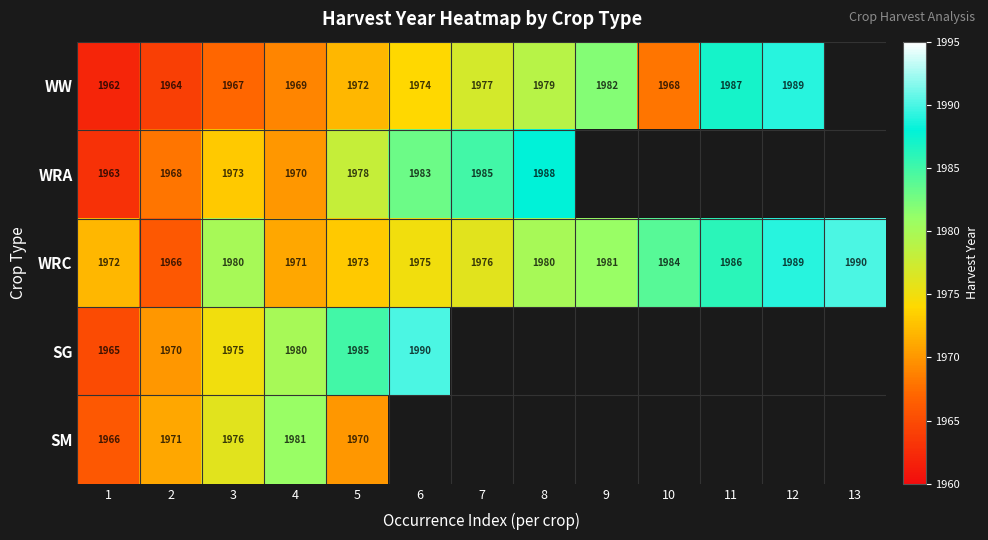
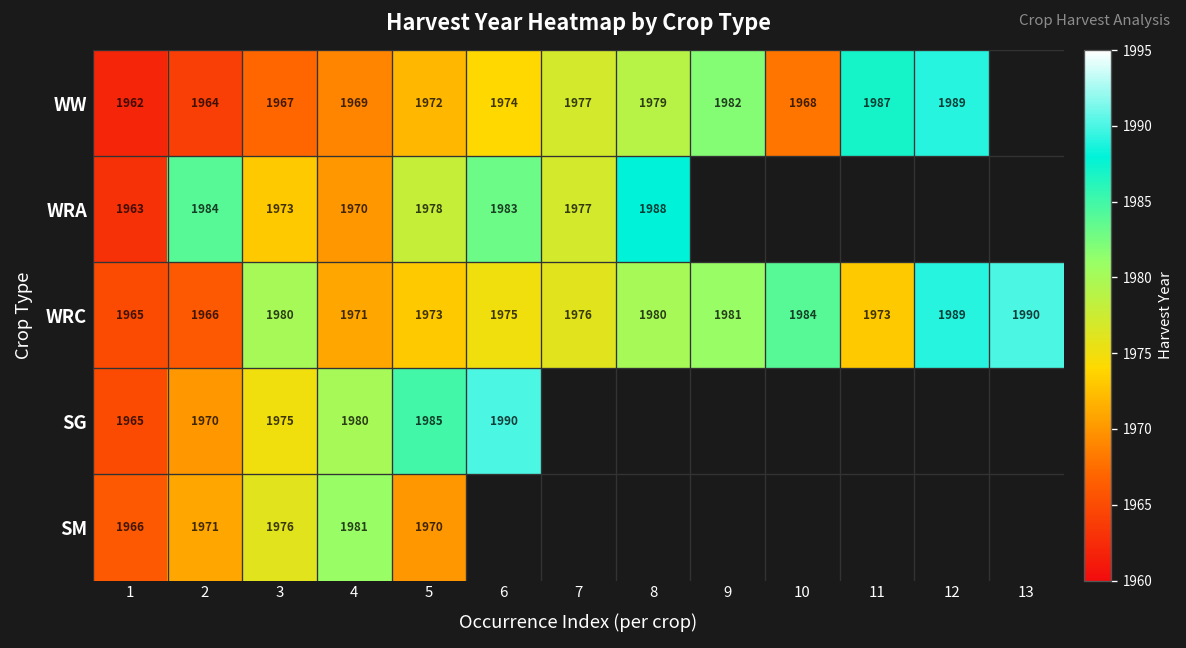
  {
    "WW": {
      "1": 1962,
      "2": 1964,
      "3": 1967,
      "4": 1969,
      "5": 1972,
      "6": 1974,
      "7": 1977,
      "8": 1979,
      "9": 1982,
      "10": 1968,
      "11": 1987,
      "12": 1989
    },
    "WRA": {
      "1": 1963,
-     "2": 1968,
+     "2": 1984,
      "3": 1973,
      "4": 1970,
      "5": 1978,
      "6": 1983,
-     "7": 1985,
+     "7": 1977,
      "8": 1988
    },
    "WRC": {
-     "1": 1972,
+     "1": 1965,
      "2": 1966,
      "3": 1980,
      "4": 1971,
      "5": 1973,
      "6": 1975,
      "7": 1976,
      "8": 1980,
      "9": 1981,
      "10": 1984,
-     "11": 1986,
+     "11": 1973,
      "12": 1989,
      "13": 1990
    },
    "SG": {
      "1": 1965,
      "2": 1970,
      "3": 1975,
      "4": 1980,
      "5": 1985,
      "6": 1990
    },
    "SM": {
      "1": 1966,
      "2": 1971,
      "3": 1976,
      "4": 1981,
      "5": 1970
    }
  }
